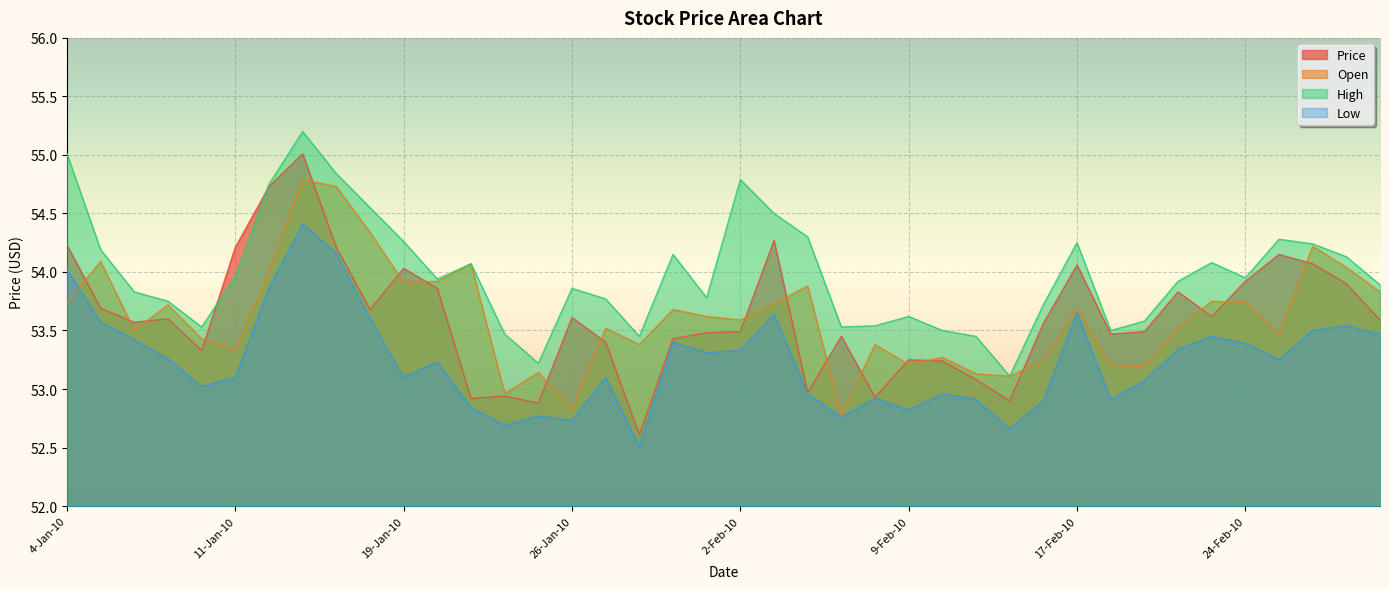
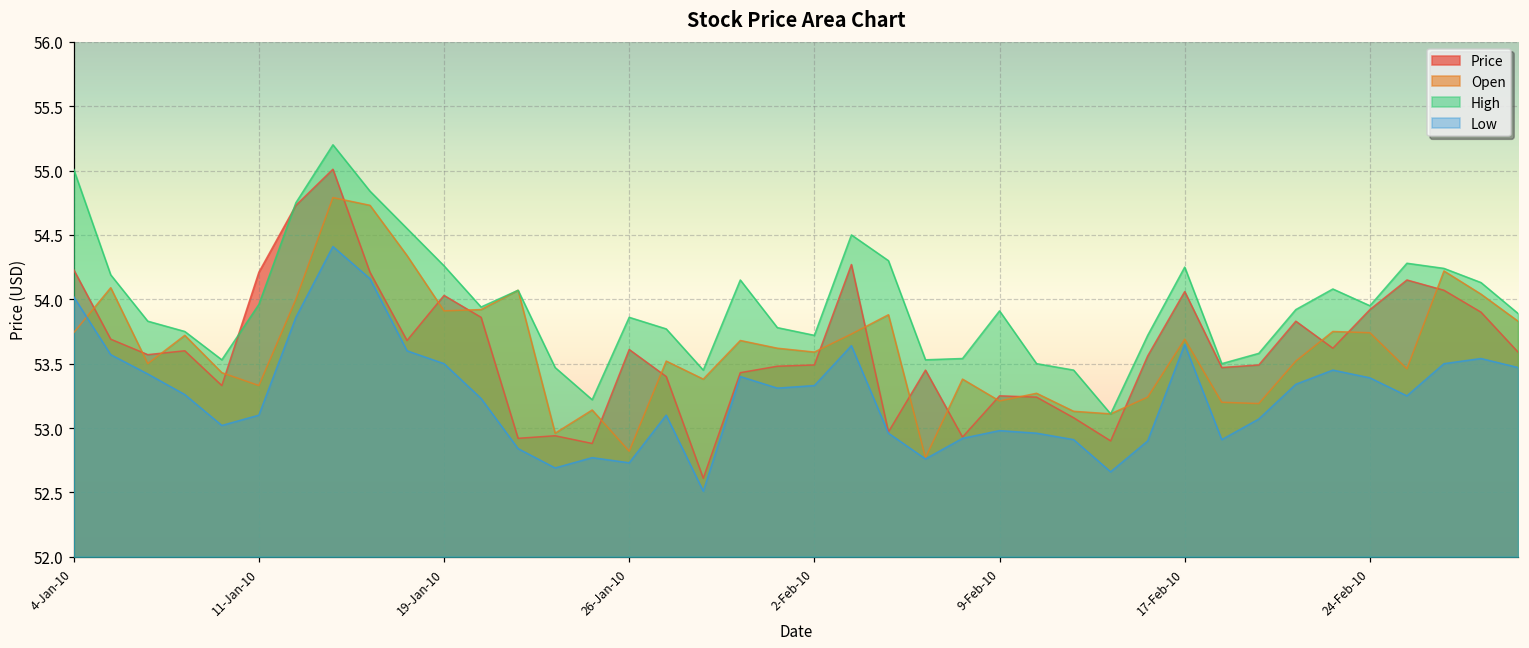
  {
    "High": {
      "4-Jan-10": 55.01,
      "11-Jan-10": 53.96,
      "19-Jan-10": 54.26,
      "26-Jan-10": 53.86,
-     "2-Feb-10": 54.79,
-     "9-Feb-10": 53.62,
+     "2-Feb-10": 53.72,
+     "9-Feb-10": 53.91,
      "17-Feb-10": 54.25,
      "24-Feb-10": 53.95
    },
    "Low": {
      "4-Jan-10": 54.02,
      "11-Jan-10": 53.10,
-     "19-Jan-10": 53.1,
+     "19-Jan-10": 53.5,
      "26-Jan-10": 52.73,
      "2-Feb-10": 53.33,
-     "9-Feb-10": 52.82,
+     "9-Feb-10": 52.98,
      "17-Feb-10": 53.65,
      "24-Feb-10": 53.39
    }
  }
